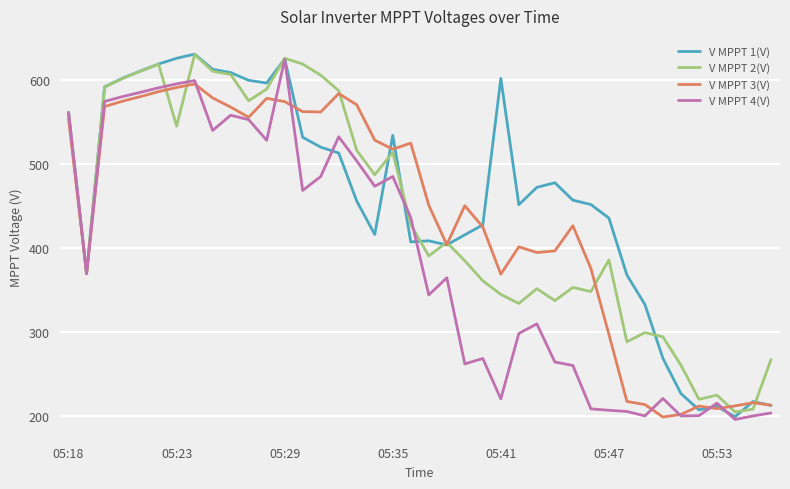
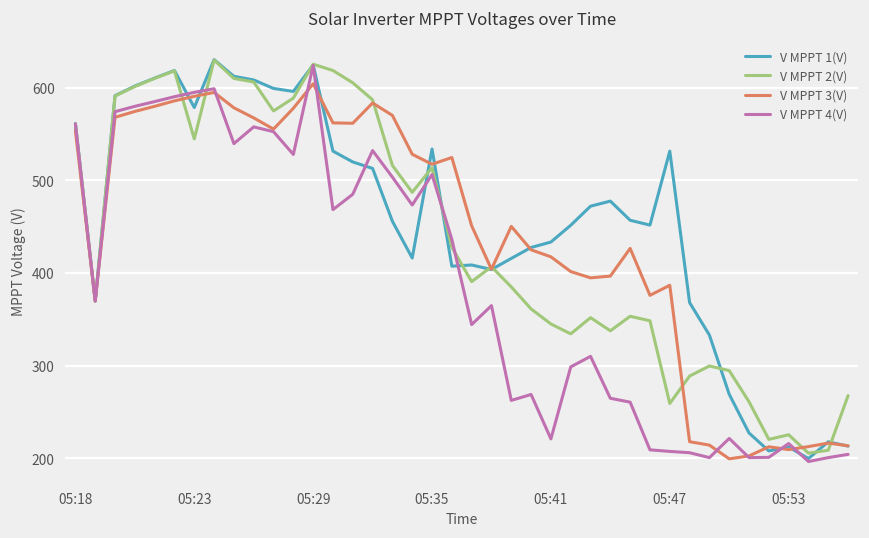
  {
    "V MPPT 1(V)": {
-     "05:23": 630,
+     "05:23": 580,
      "05:35": 530,
-     "05:41": 600,
-     "05:47": 440
+     "05:41": 430,
+     "05:47": 530
    },
    "V MPPT 2(V)": {
      "05:23": 540,
      "05:35": 510,
      "05:41": 340,
-     "05:47": 390,
+     "05:47": 260,
      "05:53": 230
    },
    "V MPPT 3(V)": {
      "05:23": 590,
-     "05:29": 570,
+     "05:29": 600,
      "05:35": 520,
-     "05:41": 370,
-     "05:47": 300
+     "05:41": 420,
+     "05:47": 390
    },
    "V MPPT 4(V)": {
      "05:23": 600,
-     "05:35": 490,
+     "05:35": 510,
      "05:41": 220,
      "05:47": 210,
      "05:53": 220
    }
  }
